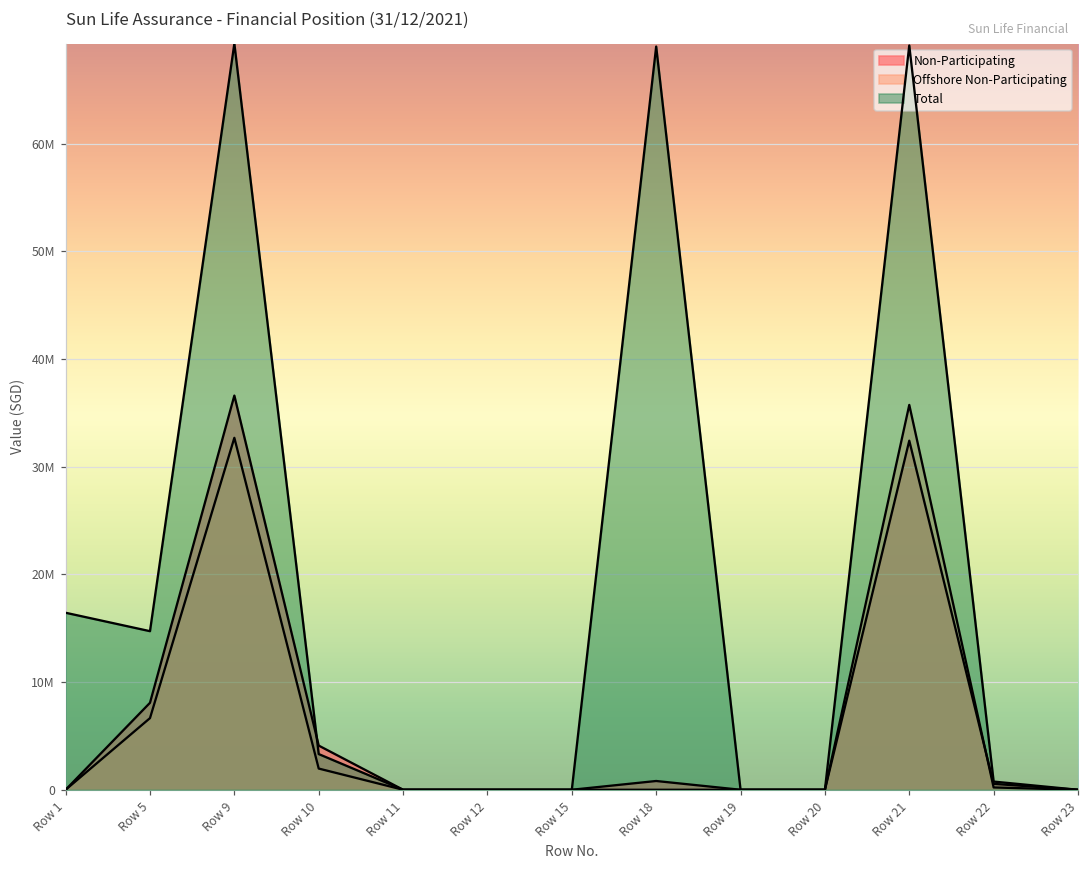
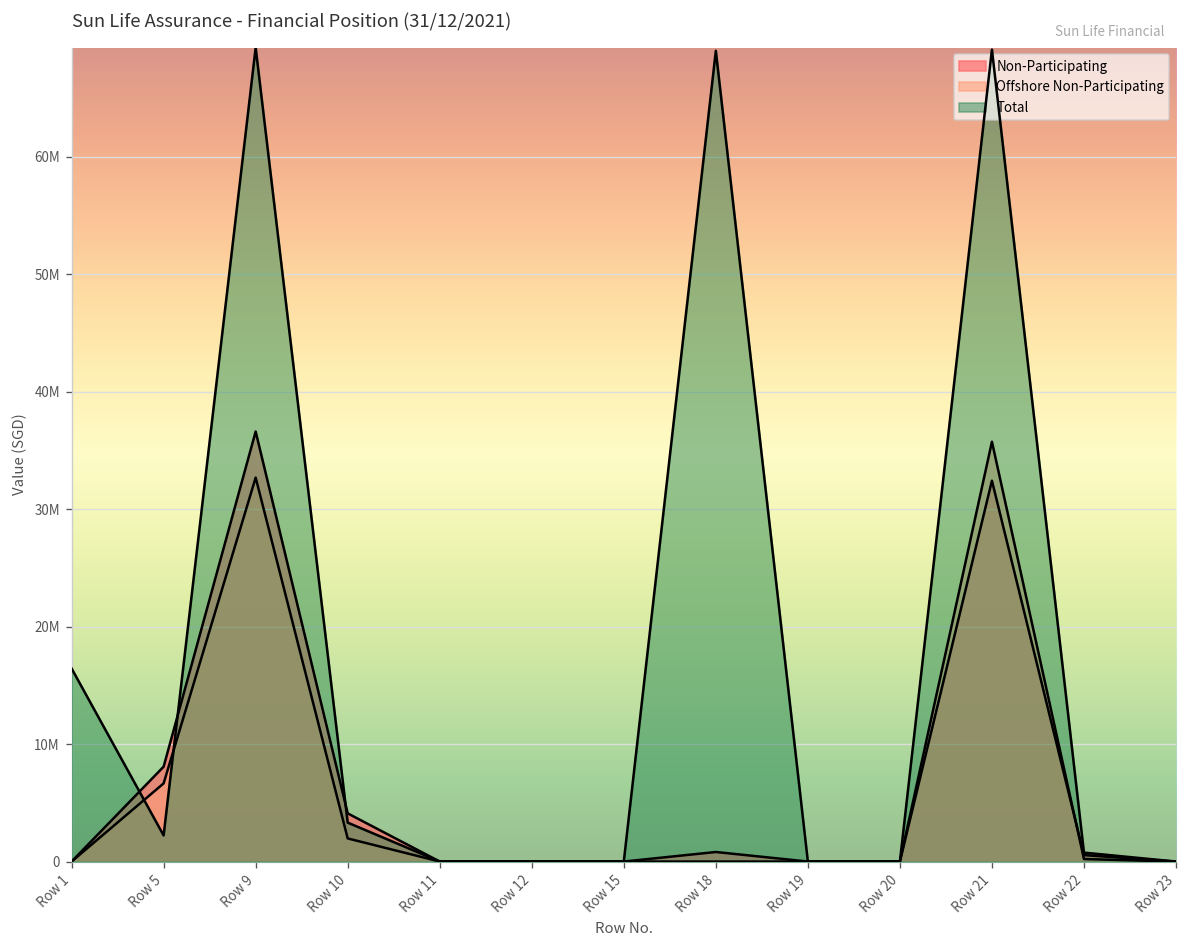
  {
    "Total": {
      "Row 1": 16000000,
-     "Row 5": 15000000,
+     "Row 5": 2000000,
      "Row 9": 69000000,
      "Row 10": 3000000,
      "Row 18": 69000000,
      "Row 21": 69000000
    }
  }
